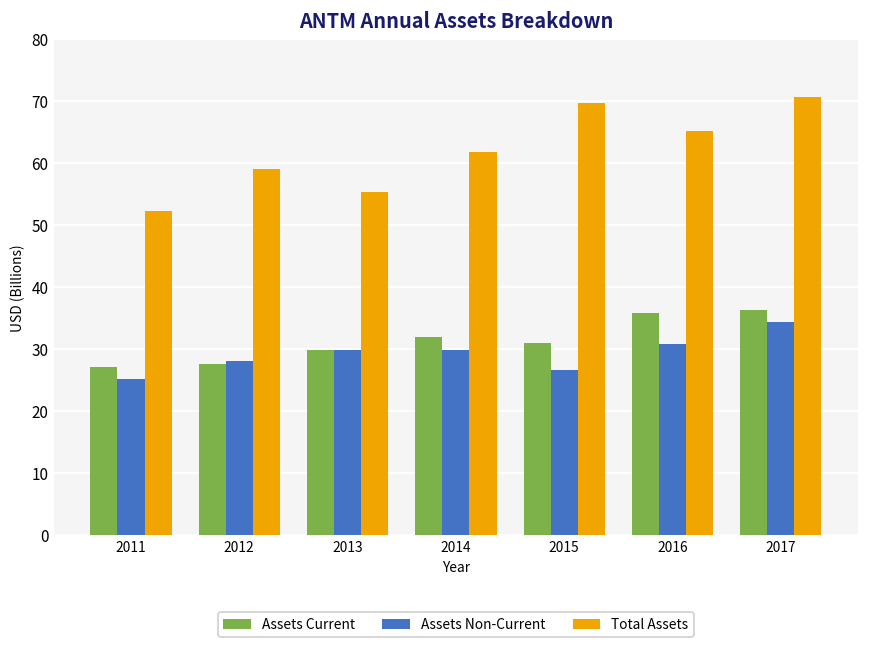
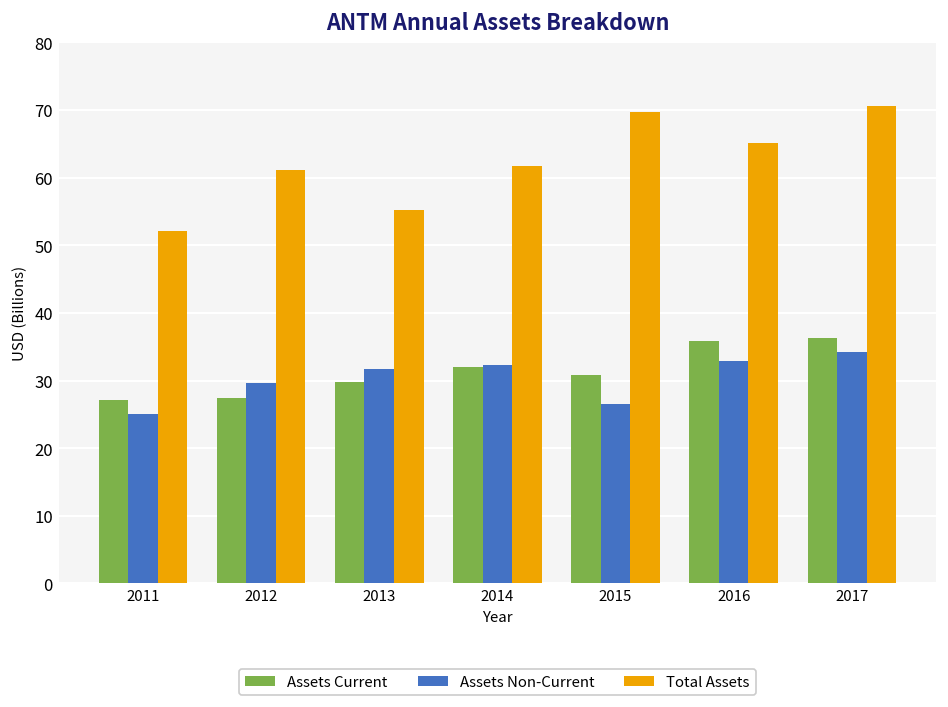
  {
    "Assets Current": {
      "2011": 27,
      "2012": 27,
      "2013": 30,
      "2014": 32,
      "2015": 31,
      "2016": 36,
      "2017": 36
    },
    "Assets Non-Current": {
      "2011": 25,
-     "2012": 28,
-     "2013": 30,
-     "2014": 30,
+     "2012": 30,
+     "2013": 32,
+     "2014": 32,
      "2015": 27,
-     "2016": 31,
+     "2016": 33,
      "2017": 34
    },
    "Total Assets": {
      "2011": 52,
-     "2012": 59,
+     "2012": 61,
      "2013": 55,
      "2014": 62,
      "2015": 70,
      "2016": 65,
      "2017": 71
    }
  }
